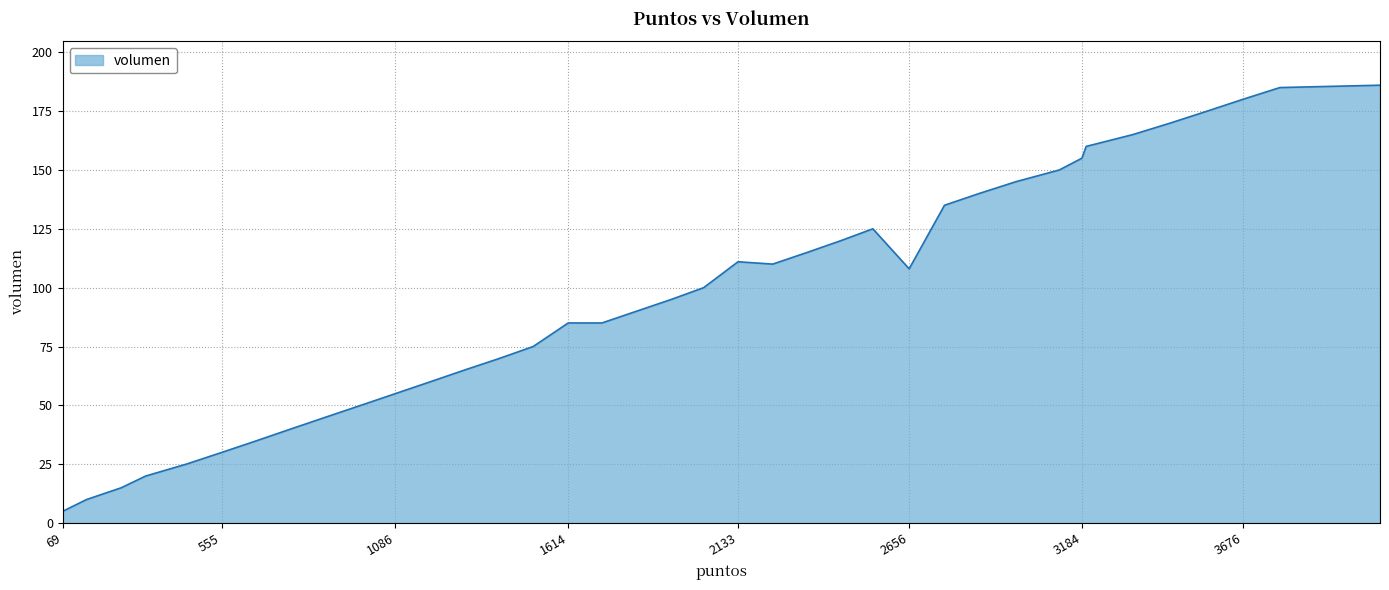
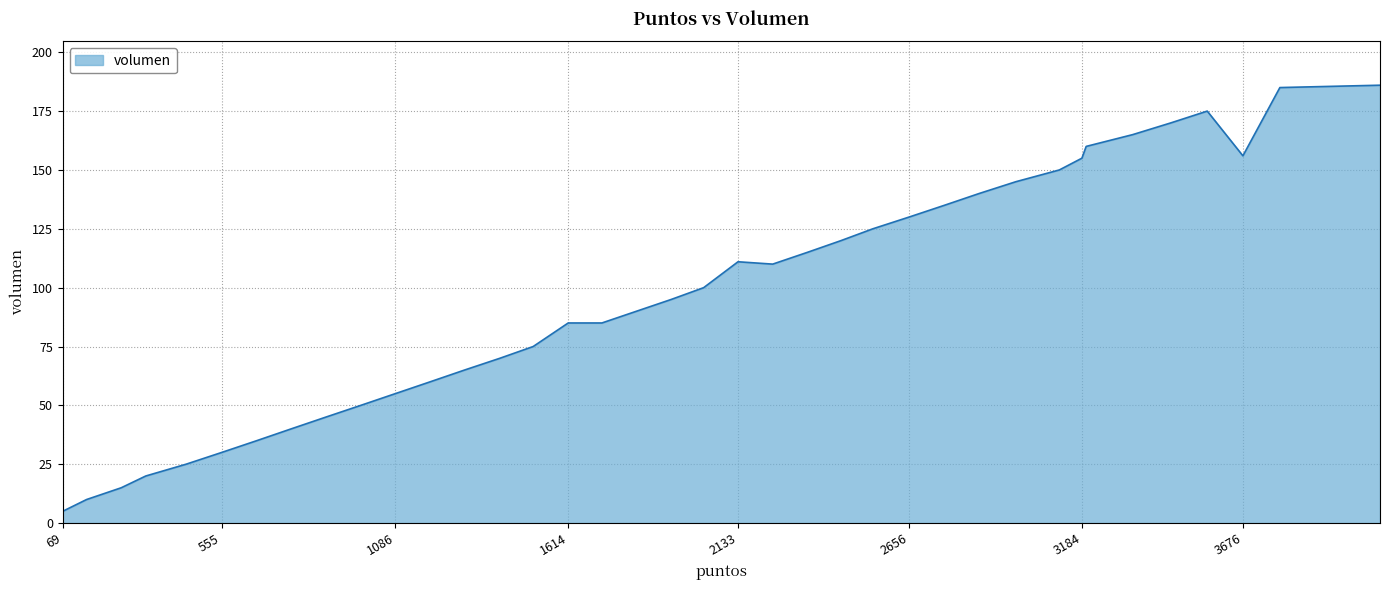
  {
    "69": 5,
    "555": 30,
    "1086": 55,
    "1614": 85,
    "2133": 111,
-   "2656": 108,
+   "2656": 130,
    "3184": 155,
-   "3676": 180
+   "3676": 156
  }
